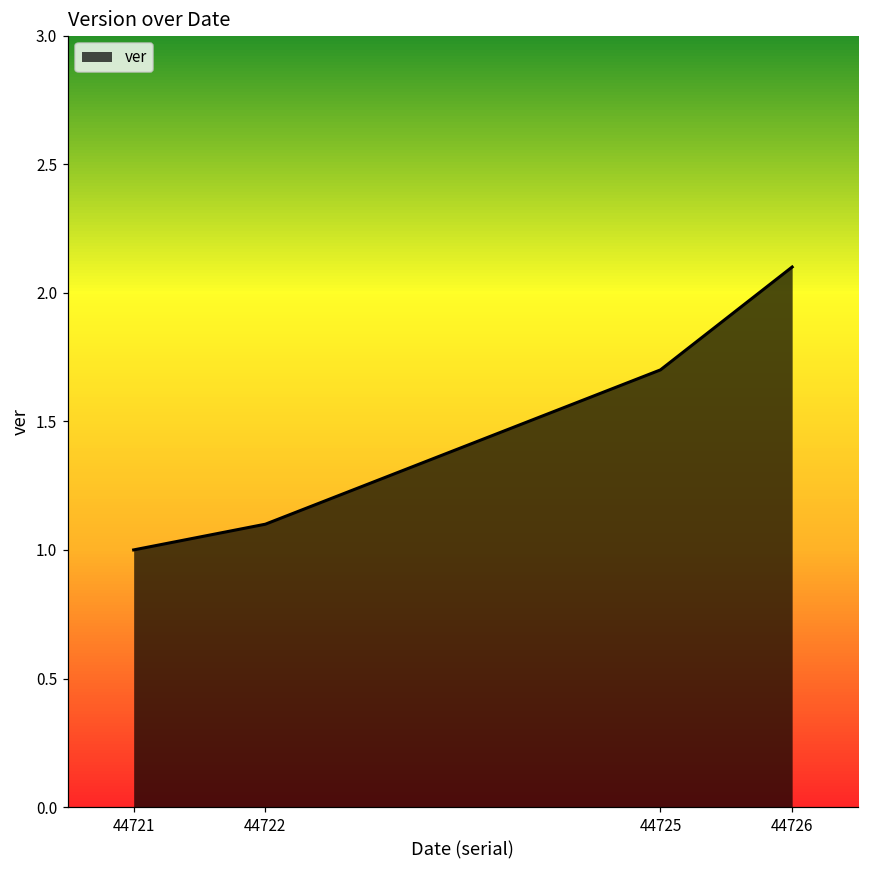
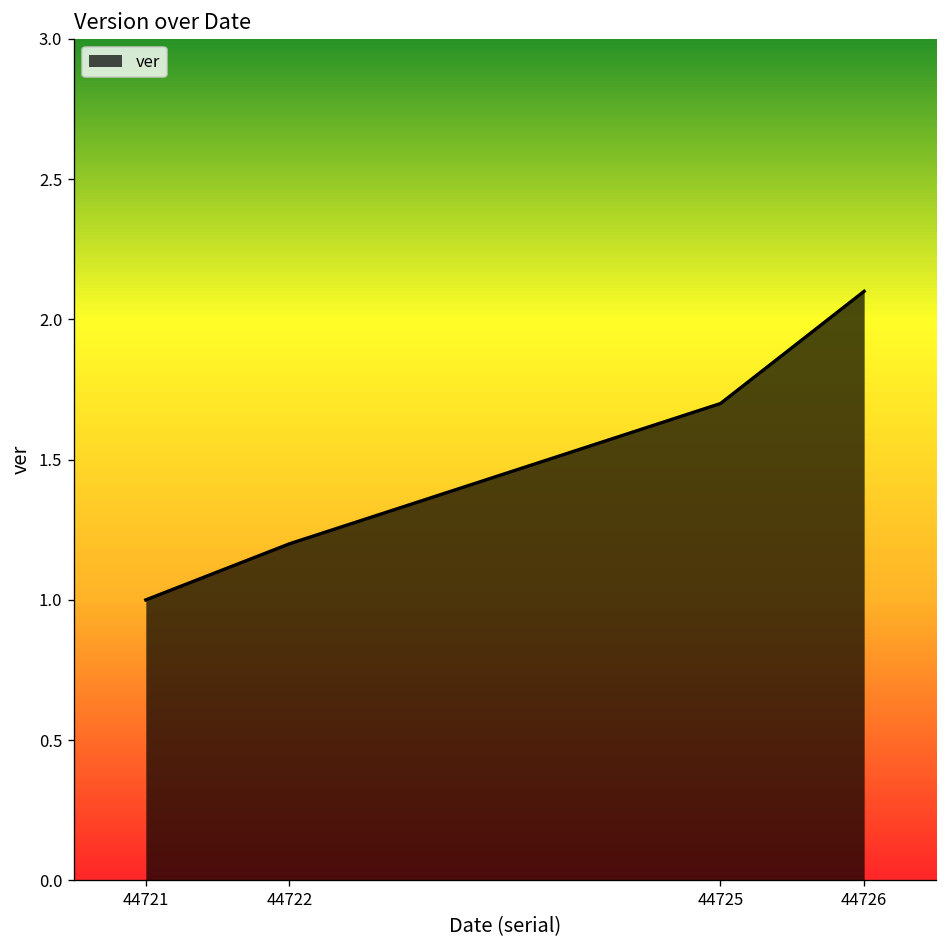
  {
    "44721": 1.0,
-   "44722": 1.1,
+   "44722": 1.2,
    "44725": 1.7,
    "44726": 2.1
  }
